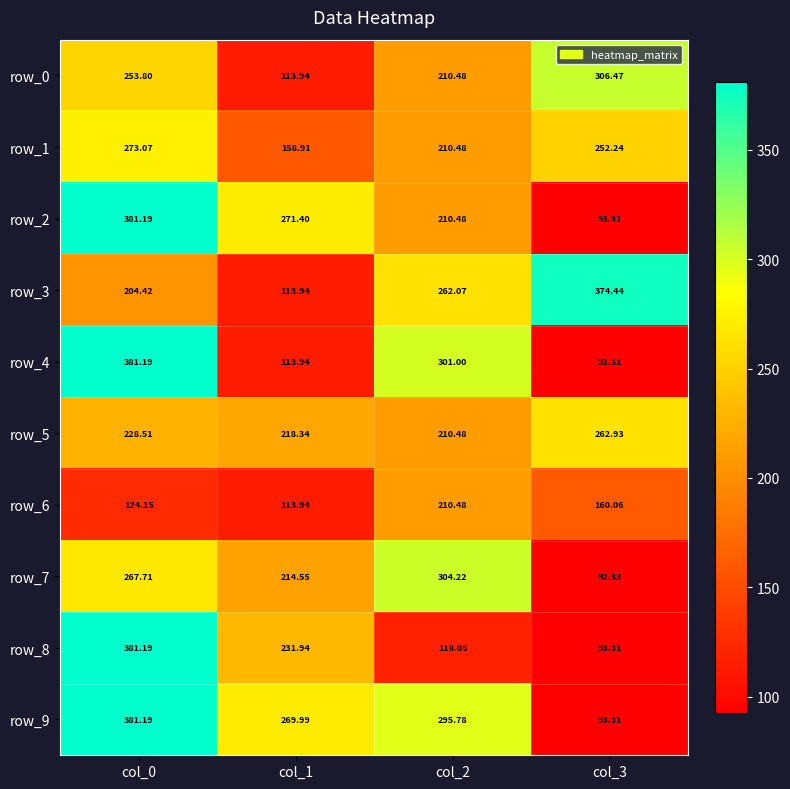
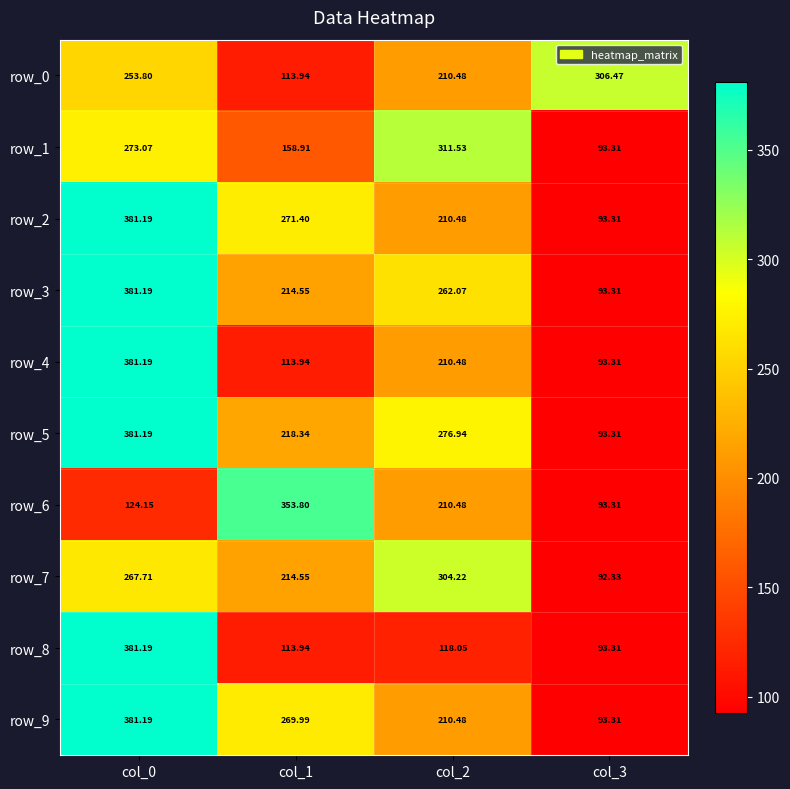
  {
    "row_0": {
      "col_0": 253.80,
      "col_1": 113.94,
      "col_2": 210.48,
      "col_3": 306.47
    },
    "row_1": {
      "col_0": 273.07,
      "col_1": 158.91,
-     "col_2": 210.48,
-     "col_3": 252.24
+     "col_2": 311.53,
+     "col_3": 93.31
    },
    "row_2": {
      "col_0": 381.19,
      "col_1": 271.40,
      "col_2": 210.48,
      "col_3": 93.31
    },
    "row_3": {
-     "col_0": 204.42,
-     "col_1": 113.94,
+     "col_0": 381.19,
+     "col_1": 214.55,
      "col_2": 262.07,
-     "col_3": 374.44
+     "col_3": 93.31
    },
    "row_4": {
      "col_0": 381.19,
      "col_1": 113.94,
-     "col_2": 301.00,
+     "col_2": 210.48,
      "col_3": 93.31
    },
    "row_5": {
-     "col_0": 228.51,
+     "col_0": 381.19,
      "col_1": 218.34,
-     "col_2": 210.48,
-     "col_3": 262.93
+     "col_2": 276.94,
+     "col_3": 93.31
    },
    "row_6": {
      "col_0": 124.15,
-     "col_1": 113.94,
+     "col_1": 353.80,
      "col_2": 210.48,
-     "col_3": 160.06
+     "col_3": 93.31
    },
    "row_7": {
      "col_0": 267.71,
      "col_1": 214.55,
      "col_2": 304.22,
      "col_3": 92.33
    },
    "row_8": {
      "col_0": 381.19,
-     "col_1": 231.94,
+     "col_1": 113.94,
      "col_2": 118.05,
      "col_3": 93.31
    },
    "row_9": {
      "col_0": 381.19,
      "col_1": 269.99,
-     "col_2": 295.78,
+     "col_2": 210.48,
      "col_3": 93.31
    }
  }
